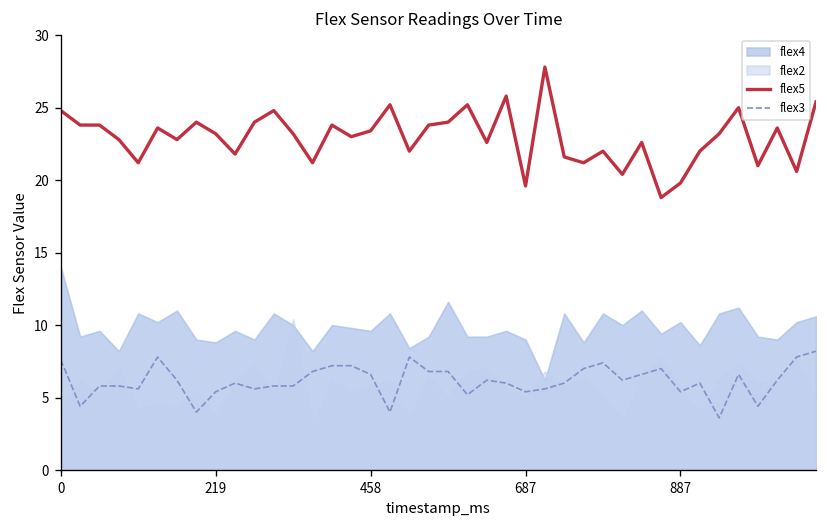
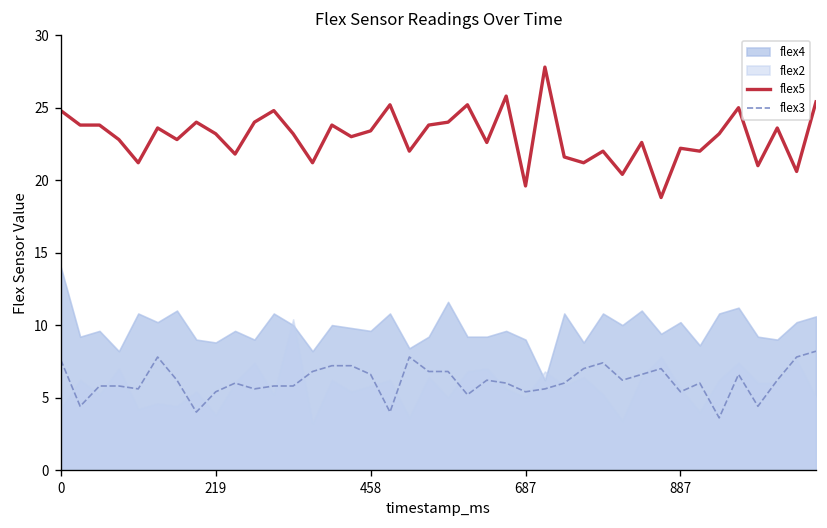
  {
    "flex5": {
      "0": 24.8,
      "219": 23.2,
      "458": 23.4,
      "687": 19.6,
-     "887": 19.8
+     "887": 22.2
    },
    "flex3": {
      "0": 7.6,
      "219": 5.4,
      "458": 6.6,
      "687": 5.4
    }
  }
